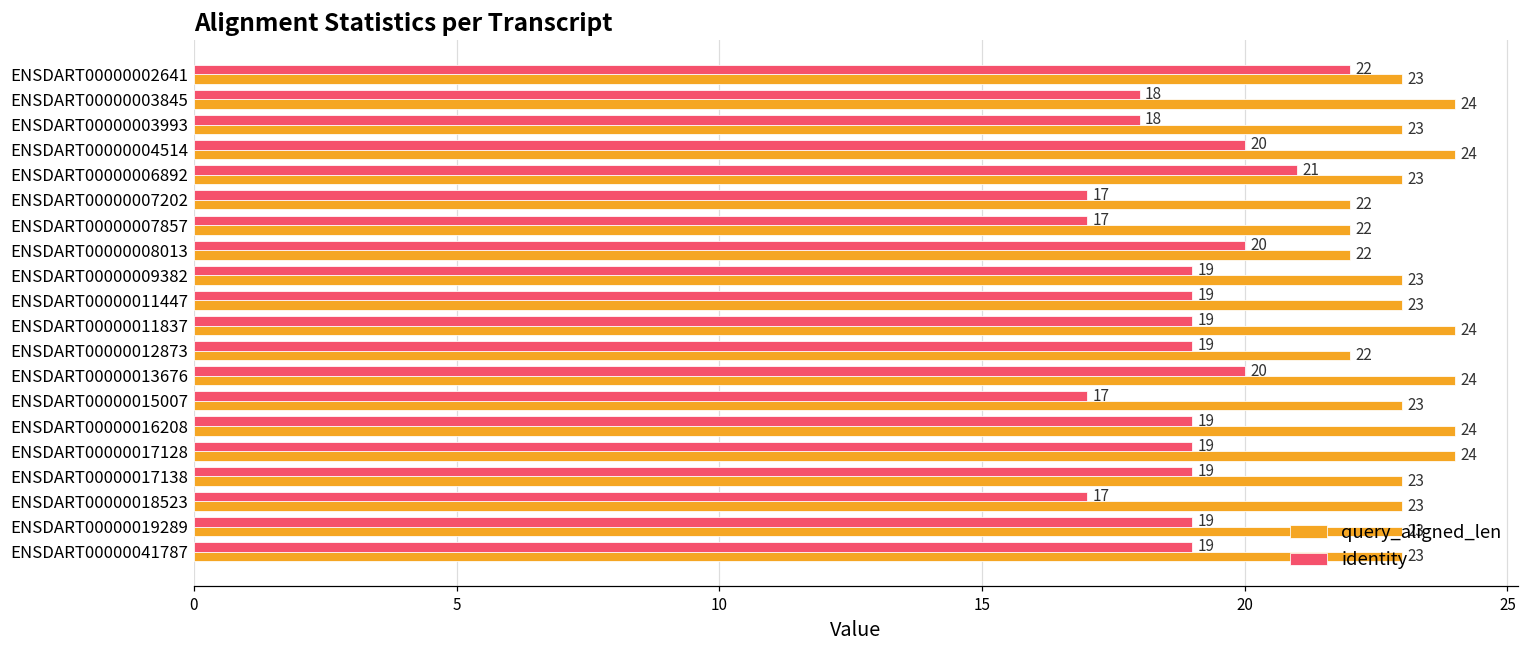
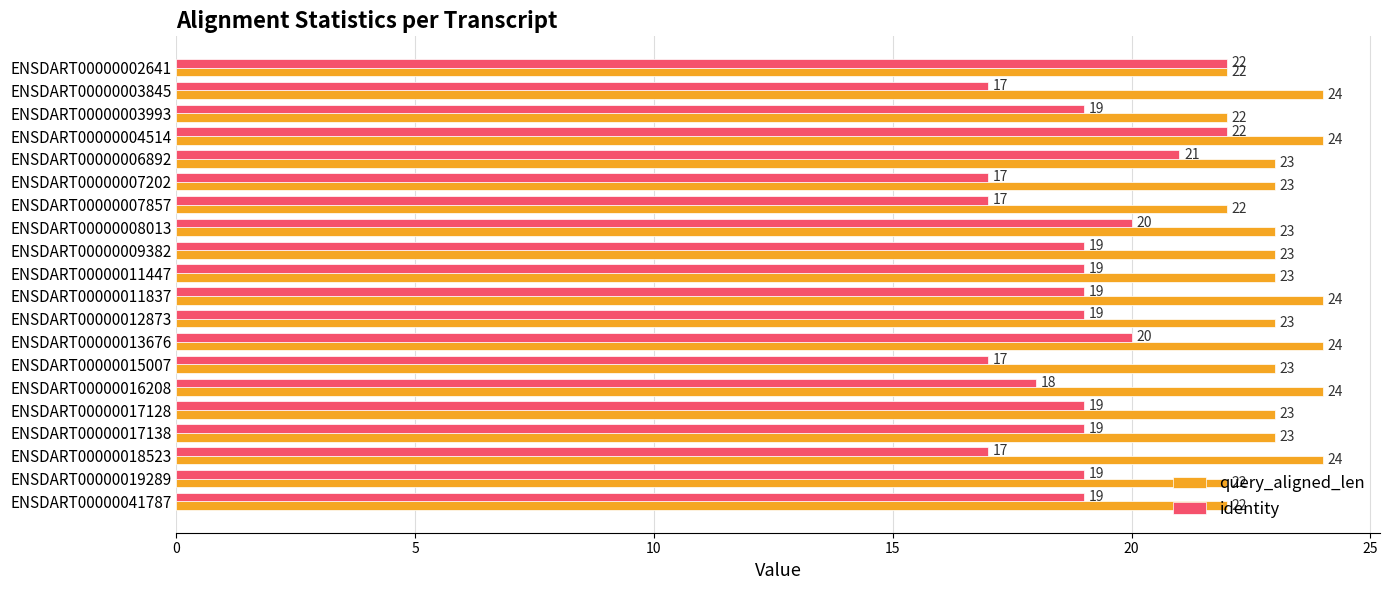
  {
    "query_aligned_len": {
-     "ENSDART00000002641": 23,
+     "ENSDART00000002641": 22,
      "ENSDART00000003845": 24,
-     "ENSDART00000003993": 23,
+     "ENSDART00000003993": 22,
      "ENSDART00000004514": 24,
      "ENSDART00000006892": 23,
-     "ENSDART00000007202": 22,
+     "ENSDART00000007202": 23,
      "ENSDART00000007857": 22,
-     "ENSDART00000008013": 22,
+     "ENSDART00000008013": 23,
      "ENSDART00000009382": 23,
      "ENSDART00000011447": 23,
      "ENSDART00000011837": 24,
-     "ENSDART00000012873": 22,
+     "ENSDART00000012873": 23,
      "ENSDART00000013676": 24,
      "ENSDART00000015007": 23,
      "ENSDART00000016208": 24,
-     "ENSDART00000017128": 24,
+     "ENSDART00000017128": 23,
      "ENSDART00000017138": 23,
-     "ENSDART00000018523": 23,
-     "ENSDART00000019289": 23,
-     "ENSDART00000041787": 23
+     "ENSDART00000018523": 24,
+     "ENSDART00000019289": 22,
+     "ENSDART00000041787": 22
    },
    "identity": {
-     "ENSDART00000003845": 18,
-     "ENSDART00000003993": 18,
-     "ENSDART00000004514": 20,
+     "ENSDART00000003845": 17,
+     "ENSDART00000003993": 19,
+     "ENSDART00000004514": 22,
      "ENSDART00000006892": 21,
      "ENSDART00000007202": 17,
      "ENSDART00000007857": 17,
      "ENSDART00000008013": 20,
      "ENSDART00000009382": 19,
      "ENSDART00000011447": 19,
      "ENSDART00000011837": 19,
      "ENSDART00000012873": 19,
      "ENSDART00000013676": 20,
      "ENSDART00000015007": 17,
-     "ENSDART00000016208": 19,
+     "ENSDART00000016208": 18,
      "ENSDART00000017128": 19,
      "ENSDART00000017138": 19,
      "ENSDART00000018523": 17,
      "ENSDART00000019289": 19,
      "ENSDART00000041787": 19
    }
  }
